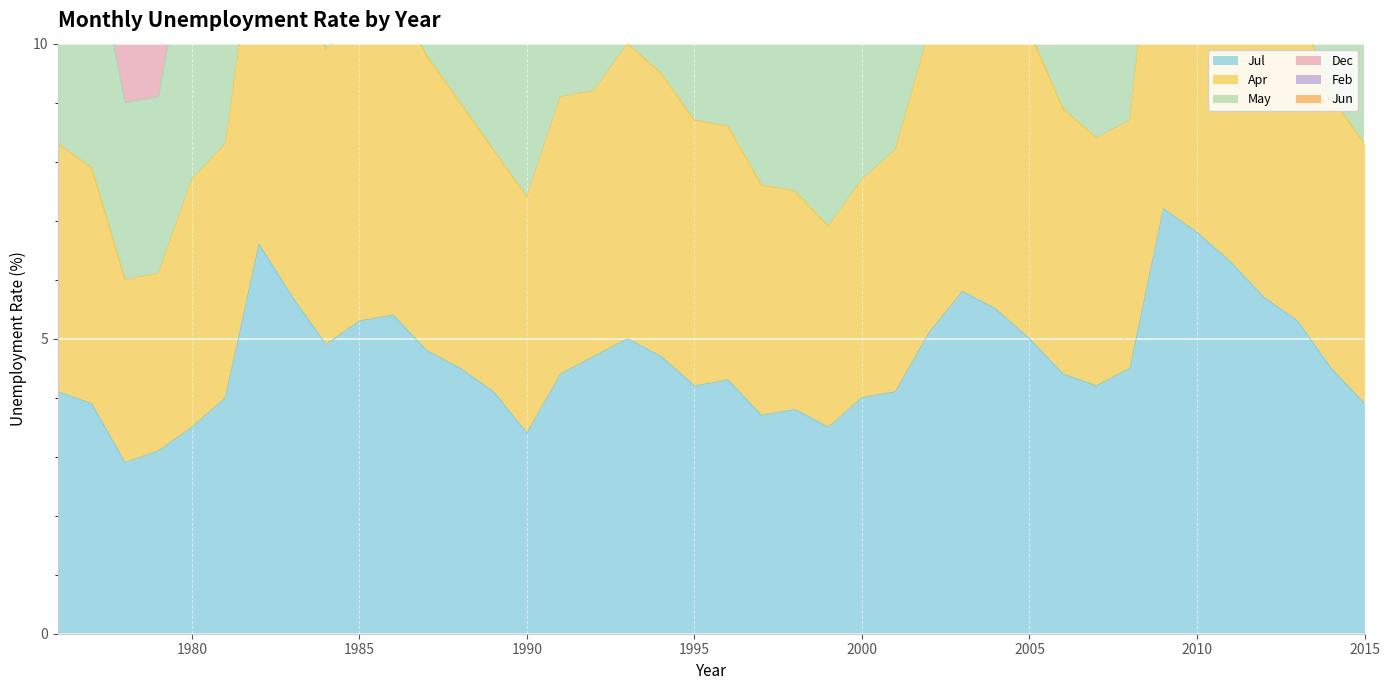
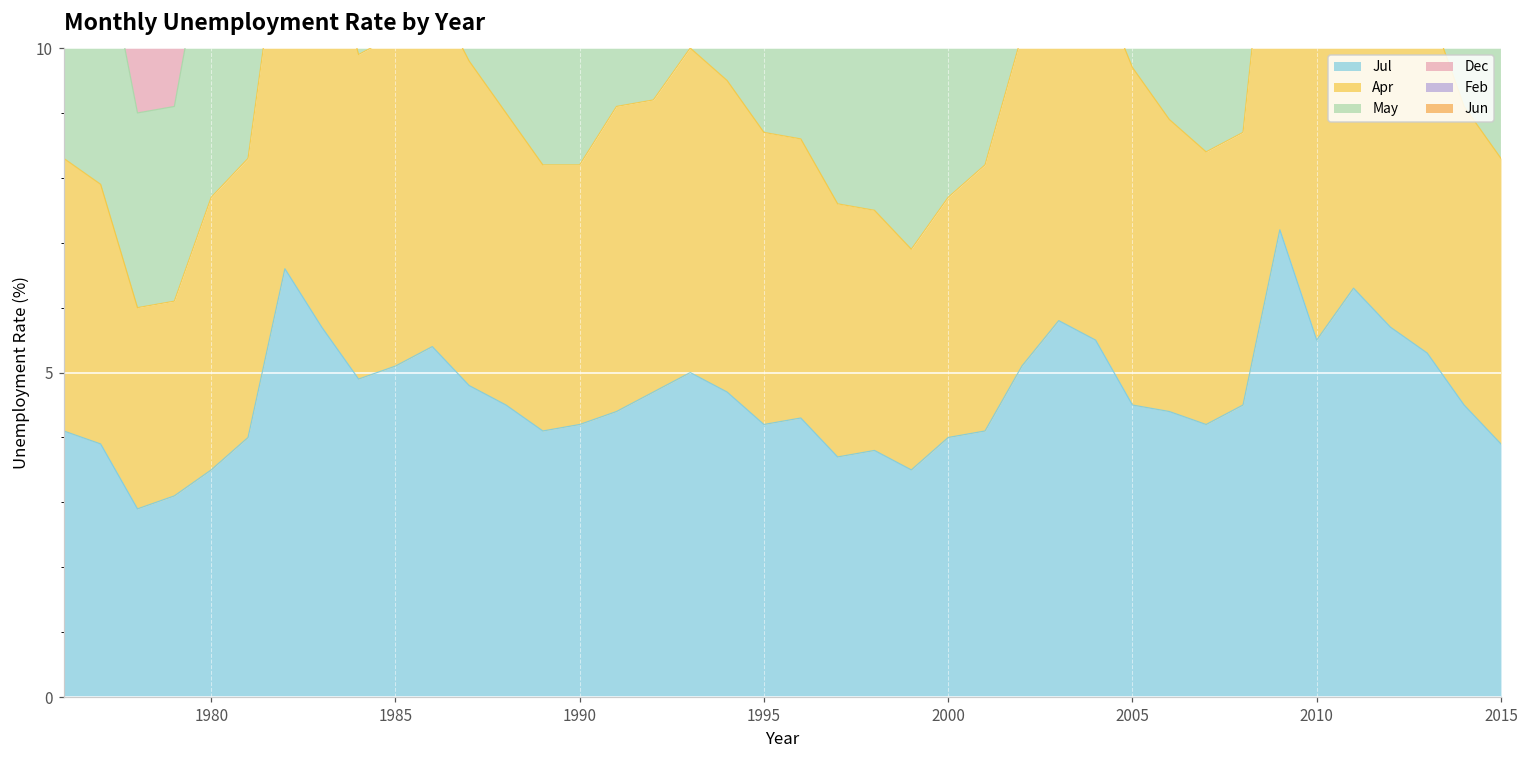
  {
    "Jul": {
      "1980": 3.5,
-     "1985": 5.3,
-     "1990": 3.4,
+     "1985": 5.1,
+     "1990": 4.2,
      "1995": 4.2,
      "2000": 4.0,
-     "2005": 5.0,
-     "2010": 6.8,
+     "2005": 4.5,
+     "2010": 5.5,
      "2015": 3.9
    }
  }
